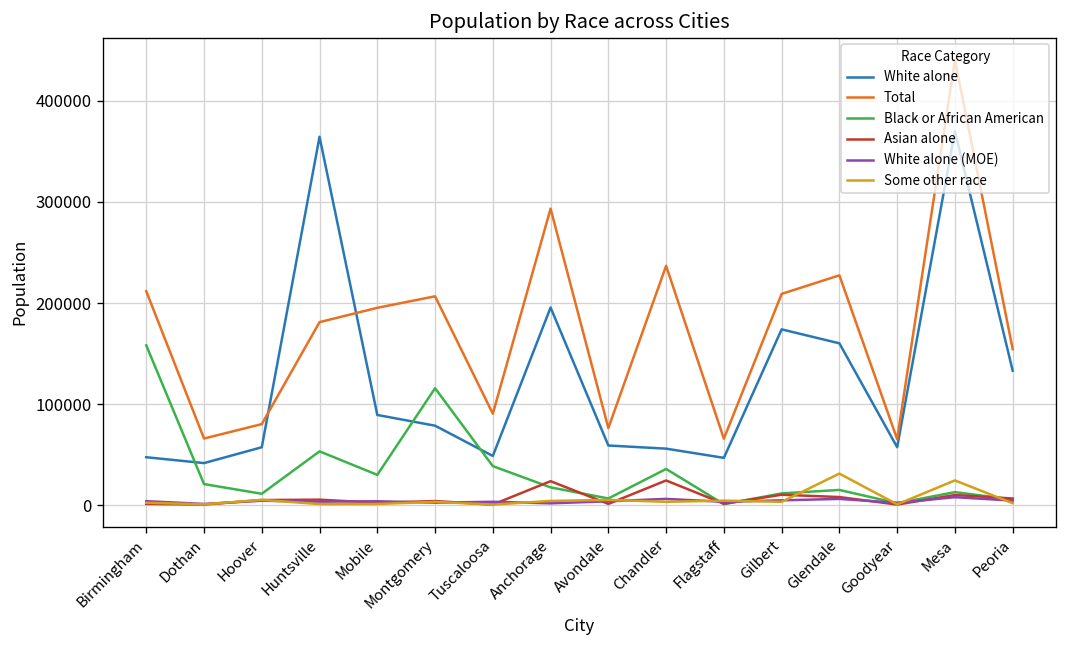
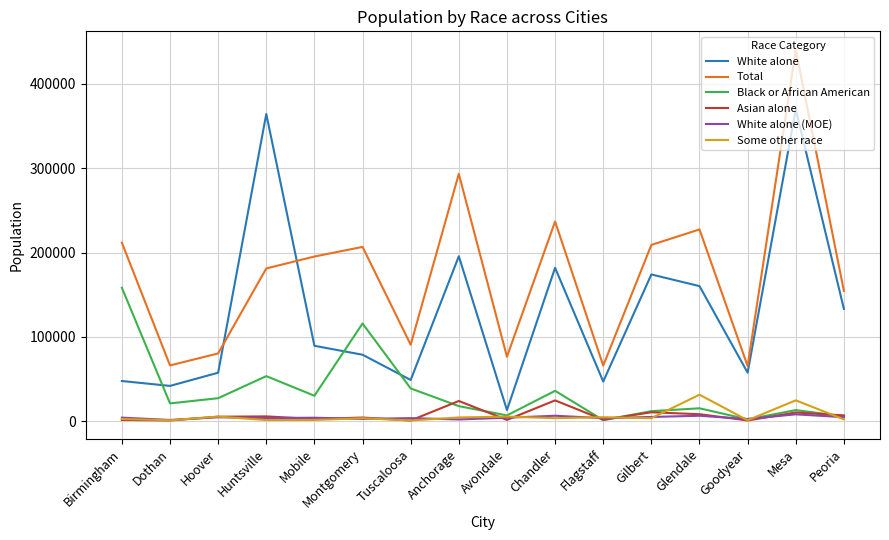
  {
    "White alone": {
      "Birmingham": 50000,
      "Dothan": 40000,
      "Hoover": 60000,
      "Huntsville": 360000,
      "Mobile": 90000,
      "Montgomery": 80000,
      "Tuscaloosa": 50000,
      "Anchorage": 200000,
-     "Avondale": 60000,
-     "Chandler": 60000,
+     "Avondale": 10000,
+     "Chandler": 180000,
      "Flagstaff": 50000,
      "Gilbert": 170000,
      "Glendale": 160000,
      "Goodyear": 60000,
      "Peoria": 130000
    },
    "Black or African American": {
      "Birmingham": 160000,
      "Dothan": 20000,
-     "Hoover": 10000,
+     "Hoover": 30000,
      "Huntsville": 50000,
      "Mobile": 30000,
      "Montgomery": 120000,
      "Tuscaloosa": 40000,
      "Anchorage": 20000,
      "Chandler": 40000,
      "Glendale": 20000
    },
    "Asian alone": {
      "Anchorage": 20000,
      "Chandler": 20000
    }
  }
